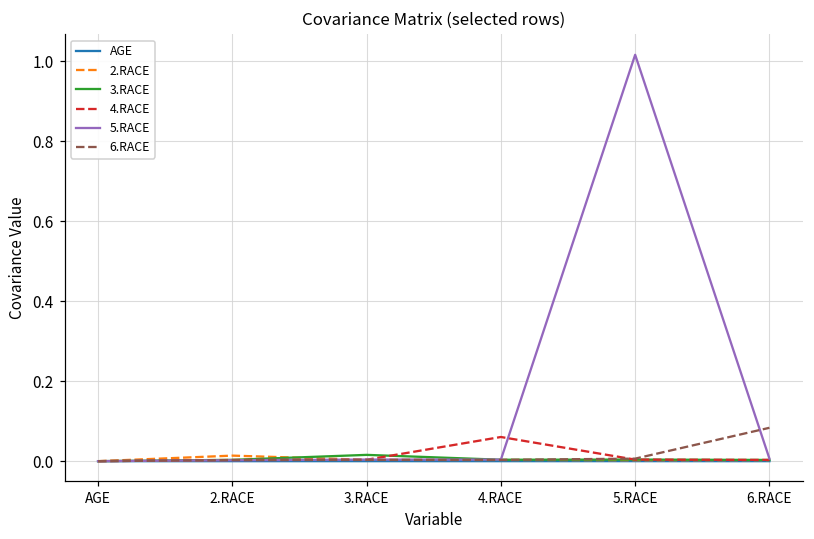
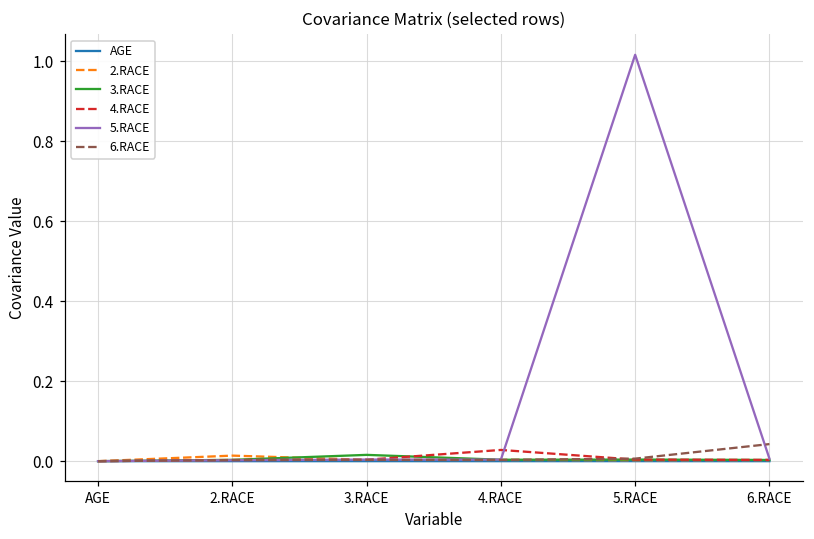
  {
    "2.RACE": {
      "2.RACE": 0.01
    },
    "3.RACE": {
      "3.RACE": 0.02
    },
    "4.RACE": {
-     "4.RACE": 0.06
+     "4.RACE": 0.03
    },
    "5.RACE": {
      "5.RACE": 1.02
    },
    "6.RACE": {
-     "6.RACE": 0.08
+     "6.RACE": 0.04
    }
  }
